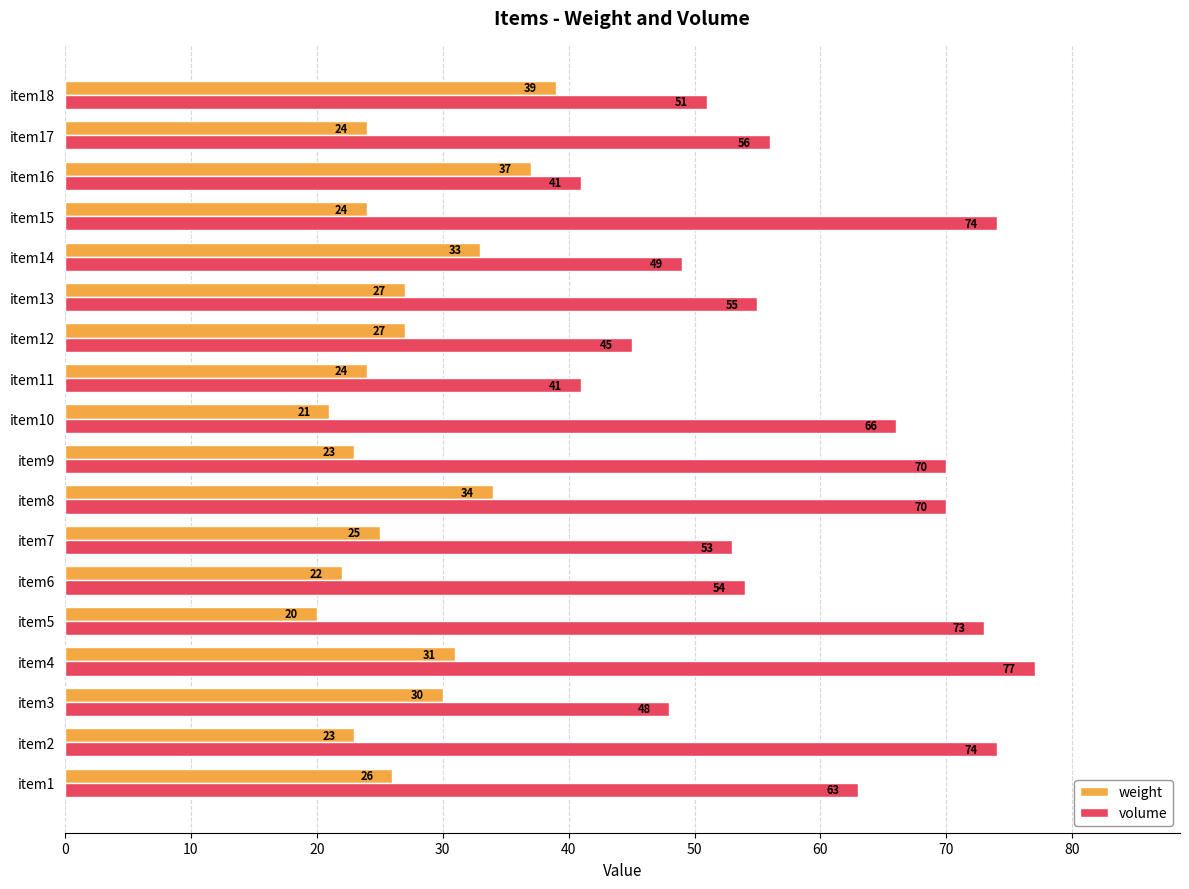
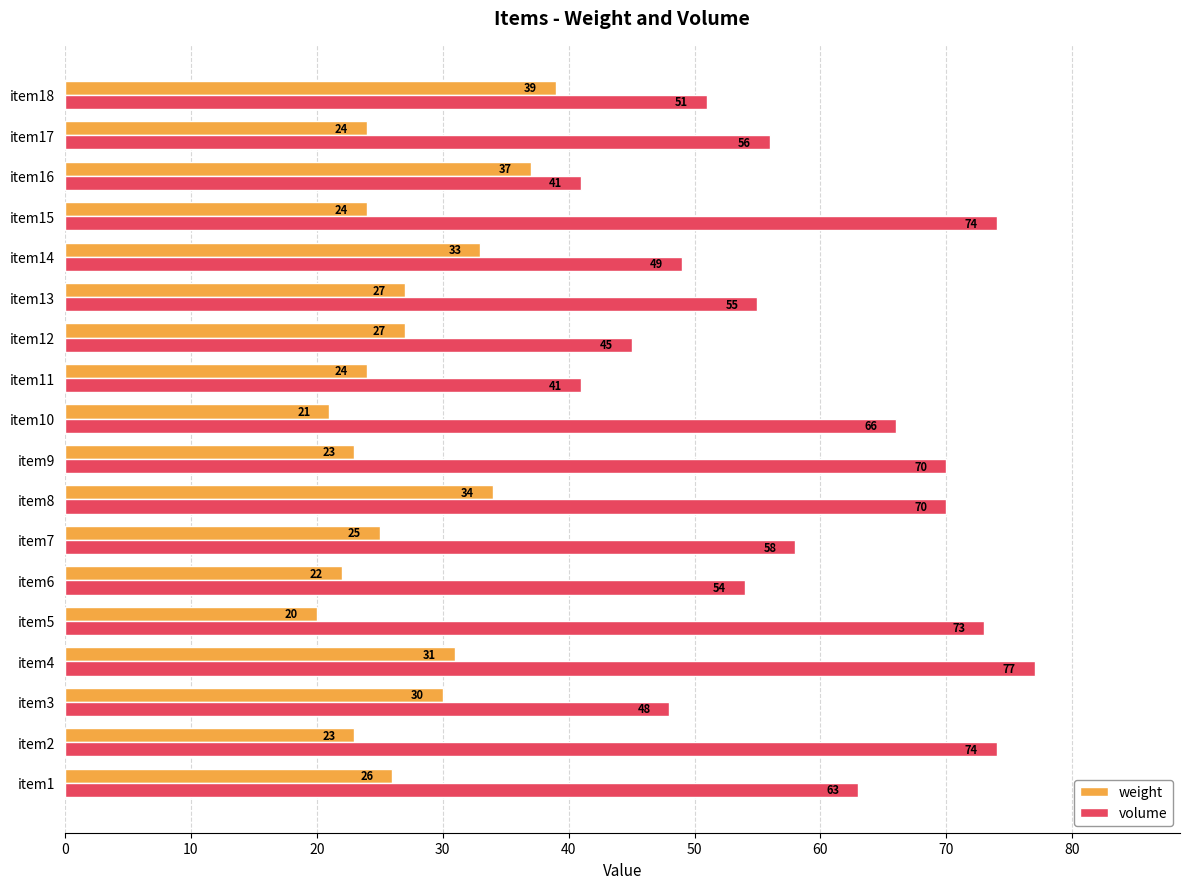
  {
    "weight": {
      "item18": 39,
      "item17": 24,
      "item16": 37,
      "item15": 24,
      "item14": 33,
      "item13": 27,
      "item12": 27,
      "item11": 24,
      "item10": 21,
      "item9": 23,
      "item8": 34,
      "item7": 25,
      "item6": 22,
      "item5": 20,
      "item4": 31,
      "item3": 30,
      "item2": 23,
      "item1": 26
    },
    "volume": {
      "item18": 51,
      "item17": 56,
      "item16": 41,
      "item15": 74,
      "item14": 49,
      "item13": 55,
      "item12": 45,
      "item11": 41,
      "item10": 66,
      "item9": 70,
      "item8": 70,
-     "item7": 53,
+     "item7": 58,
      "item6": 54,
      "item5": 73,
      "item4": 77,
      "item3": 48,
      "item2": 74,
      "item1": 63
    }
  }
